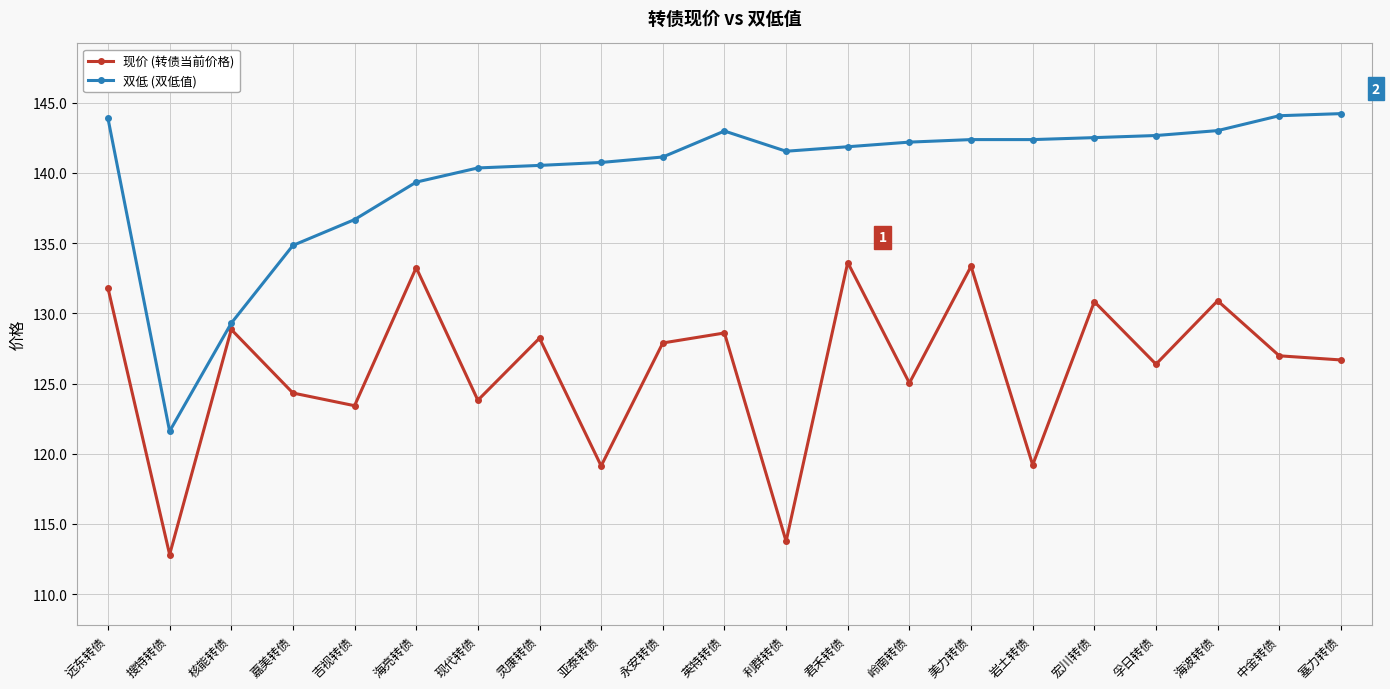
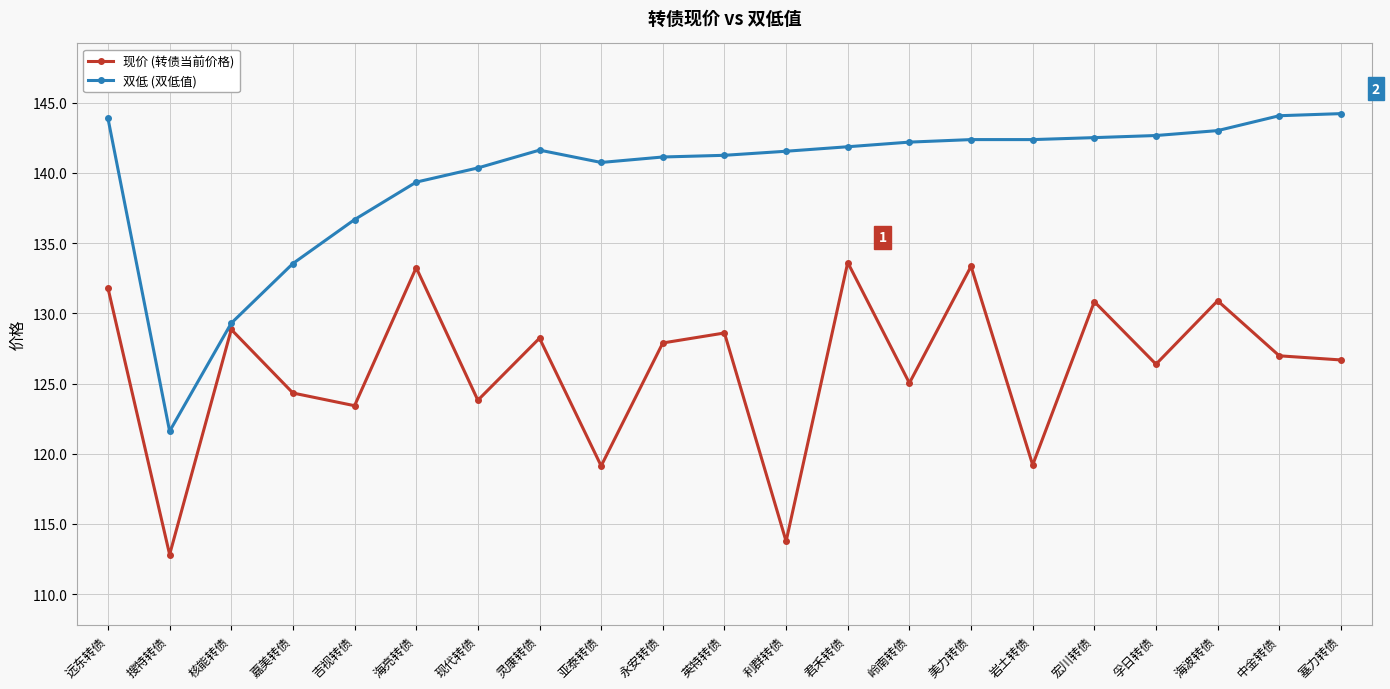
  {
    "现价 (转债当前价格)": {
      "远东转债": 131.8,
      "搜特转债": 112.8,
      "核能转债": 128.9,
      "嘉美转债": 124.3,
      "吉视转债": 123.4,
      "海亮转债": 133.3,
      "现代转债": 123.8,
      "灵康转债": 128.2,
      "亚泰转债": 119.1,
      "永安转债": 127.9,
      "英特转债": 128.6,
      "利群转债": 113.8,
      "君禾转债": 133.6,
      "岭南转债": 125.0,
      "美力转债": 133.4,
      "岩土转债": 119.2,
      "宏川转债": 130.8,
      "孚日转债": 126.4,
      "海波转债": 130.9,
      "中金转债": 127.0,
      "塞力转债": 126.7
    },
    "双低 (双低值)": {
      "远东转债": 143.9,
      "搜特转债": 121.6,
      "核能转债": 129.3,
-     "嘉美转债": 134.8,
+     "嘉美转债": 133.6,
      "吉视转债": 136.7,
      "海亮转债": 139.4,
      "现代转债": 140.4,
-     "灵康转债": 140.5,
+     "灵康转债": 141.6,
      "亚泰转债": 140.8,
      "永安转债": 141.1,
-     "英特转债": 143.0,
+     "英特转债": 141.3,
      "利群转债": 141.6,
      "君禾转债": 141.9,
      "岭南转债": 142.2,
      "美力转债": 142.4,
      "岩土转债": 142.4,
      "宏川转债": 142.5,
      "孚日转债": 142.7,
      "海波转债": 143.0,
      "中金转债": 144.1,
      "塞力转债": 144.2
    }
  }
